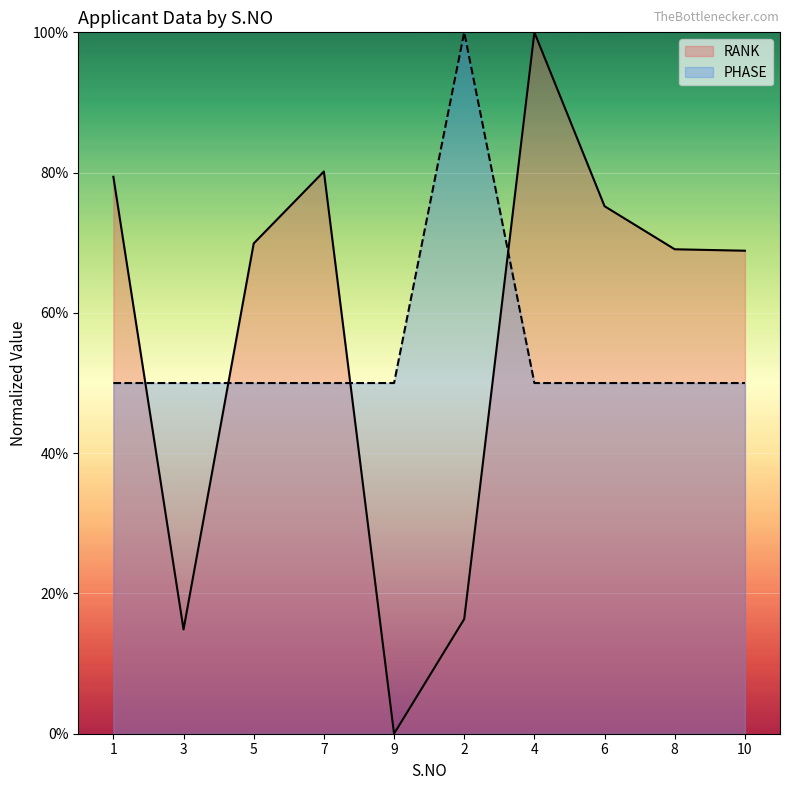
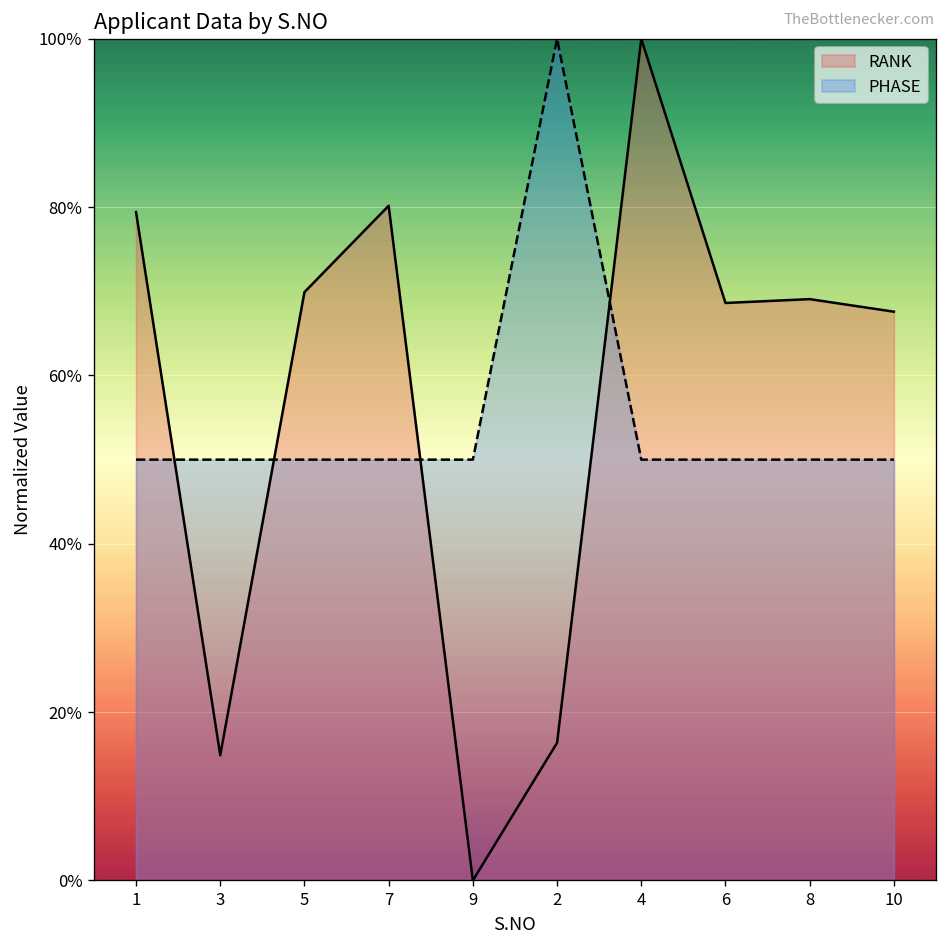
  {
    "RANK": {
      "1": "79%",
      "3": "15%",
      "5": "70%",
      "7": "80%",
      "9": "0%",
      "2": "16%",
      "4": "100%",
-     "6": "75%",
+     "6": "69%",
      "8": "69%",
-     "10": "69%"
+     "10": "68%"
    },
    "PHASE": {
      "1": "50%",
      "3": "50%",
      "5": "50%",
      "7": "50%",
      "9": "50%",
      "2": "100%",
      "4": "50%",
      "6": "50%",
      "8": "50%",
      "10": "50%"
    }
  }
